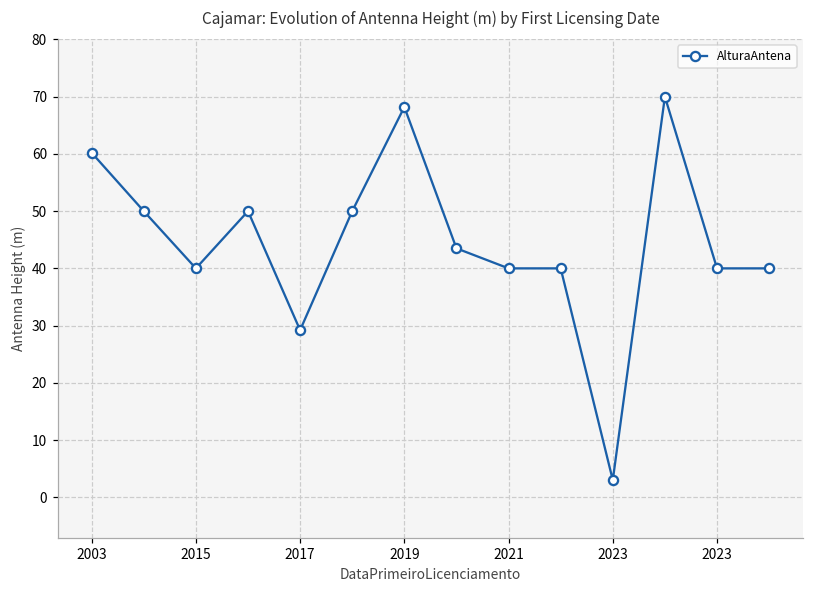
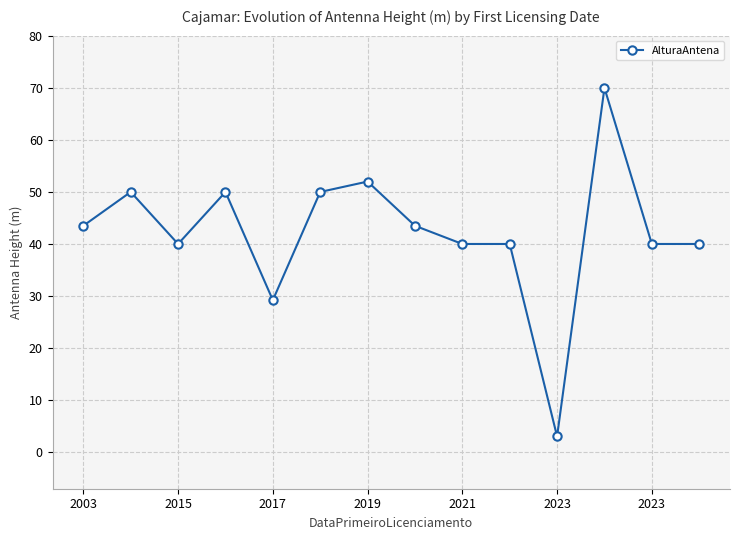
  {
-   "2003": 60,
+   "2003": 44,
    "2015": 40,
    "2017": 29,
-   "2019": 68,
+   "2019": 52,
    "2021": 40
  }
